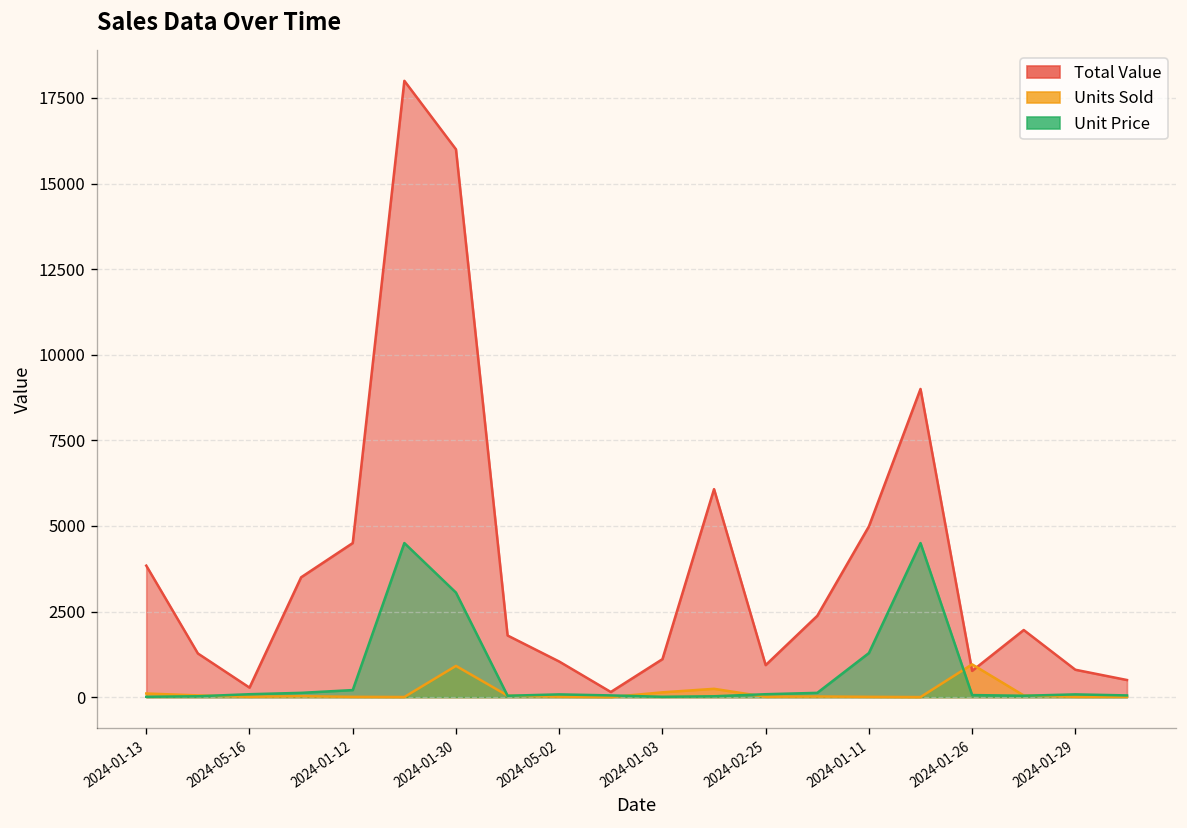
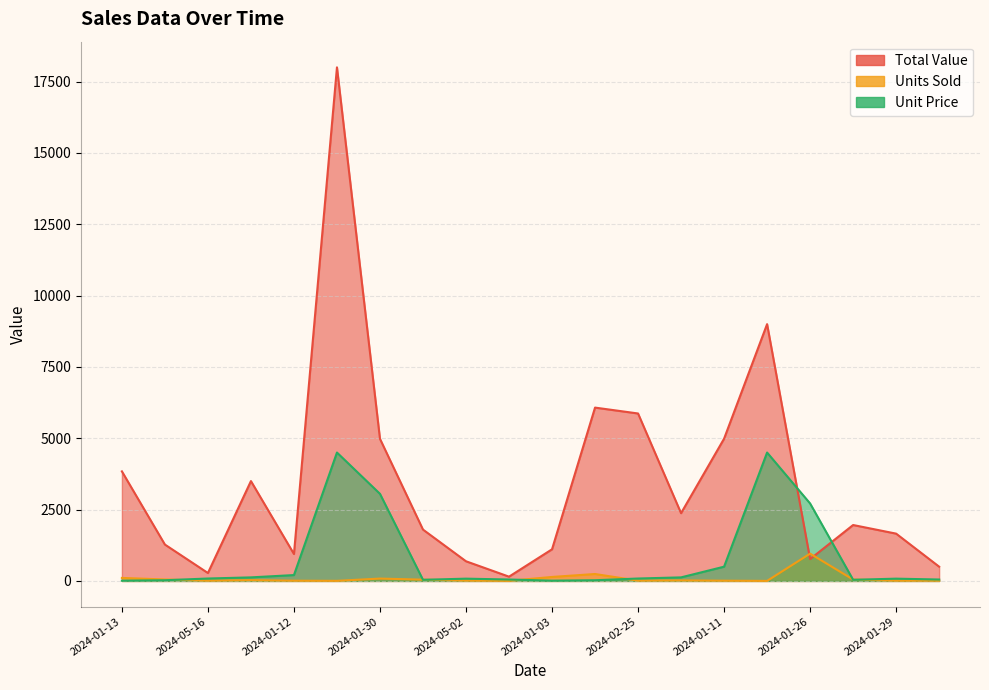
  {
    "Total Value": {
      "2024-01-13": 3800,
      "2024-05-16": 300,
-     "2024-01-12": 4500,
-     "2024-01-30": 16000,
-     "2024-05-02": 1000,
+     "2024-01-12": 900,
+     "2024-01-30": 5000,
+     "2024-05-02": 700,
      "2024-01-03": 1100,
-     "2024-02-25": 900,
+     "2024-02-25": 5900,
      "2024-01-11": 5000,
      "2024-01-26": 800,
-     "2024-01-29": 800
+     "2024-01-29": 1700
    },
    "Units Sold": {
      "2024-01-13": 100,
      "2024-01-12": 0,
-     "2024-01-30": 900,
+     "2024-01-30": 100,
      "2024-01-03": 100,
      "2024-01-11": 0,
      "2024-01-26": 1000
    },
    "Unit Price": {
      "2024-01-13": 0,
      "2024-01-12": 200,
      "2024-01-30": 3100,
      "2024-01-03": 0,
-     "2024-01-11": 1300,
-     "2024-01-26": 100
+     "2024-01-11": 500,
+     "2024-01-26": 2700
    }
  }
